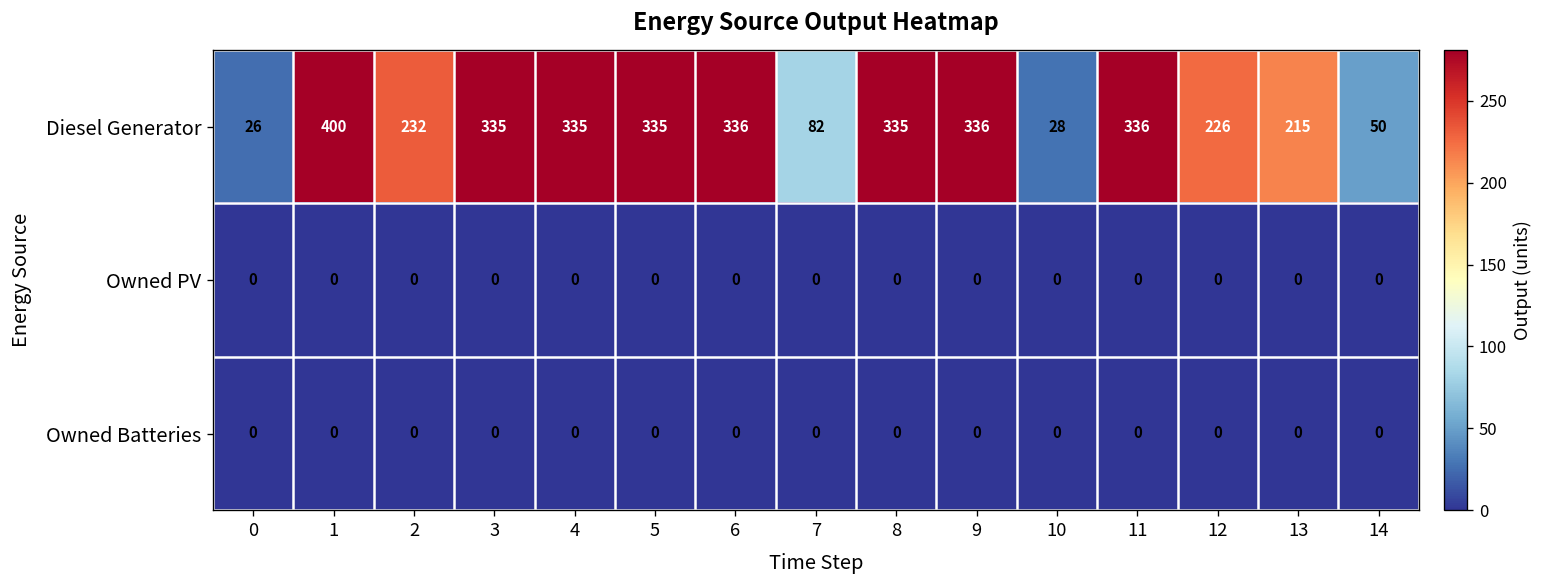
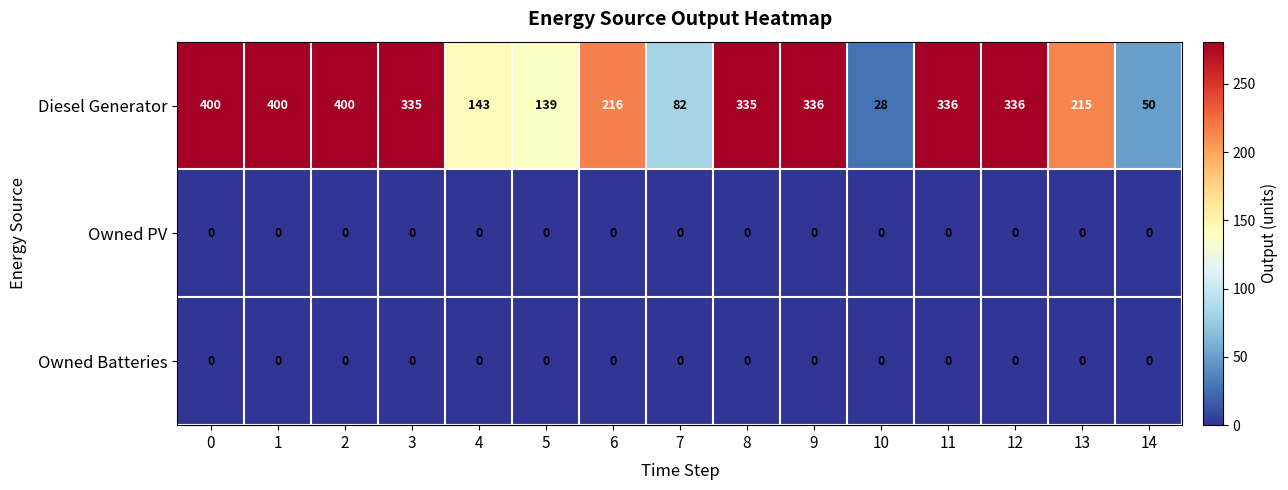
  {
    "Diesel Generator": {
-     "0": 26,
+     "0": 400,
      "1": 400,
-     "2": 232,
+     "2": 400,
      "3": 335,
-     "4": 335,
-     "5": 335,
-     "6": 336,
+     "4": 143,
+     "5": 139,
+     "6": 216,
      "7": 82,
      "8": 335,
      "9": 336,
      "10": 28,
      "11": 336,
-     "12": 226,
+     "12": 336,
      "13": 215,
      "14": 50
    },
    "Owned PV": {
      "0": 0,
      "1": 0,
      "2": 0,
      "3": 0,
      "4": 0,
      "5": 0,
      "6": 0,
      "7": 0,
      "8": 0,
      "9": 0,
      "10": 0,
      "11": 0,
      "12": 0,
      "13": 0,
      "14": 0
    },
    "Owned Batteries": {
      "0": 0,
      "1": 0,
      "2": 0,
      "3": 0,
      "4": 0,
      "5": 0,
      "6": 0,
      "7": 0,
      "8": 0,
      "9": 0,
      "10": 0,
      "11": 0,
      "12": 0,
      "13": 0,
      "14": 0
    }
  }
